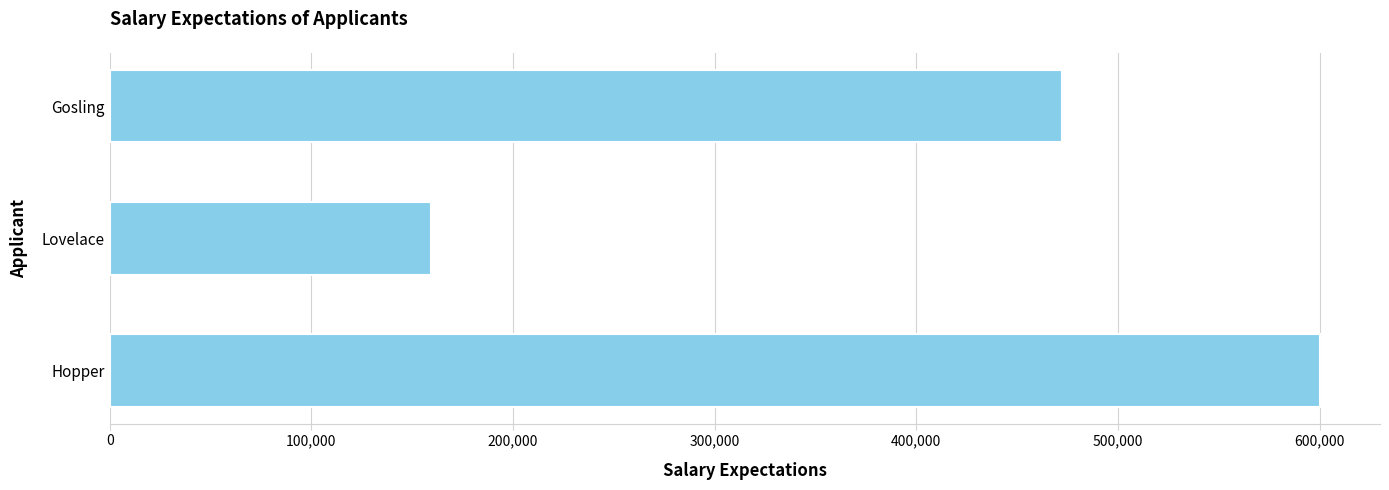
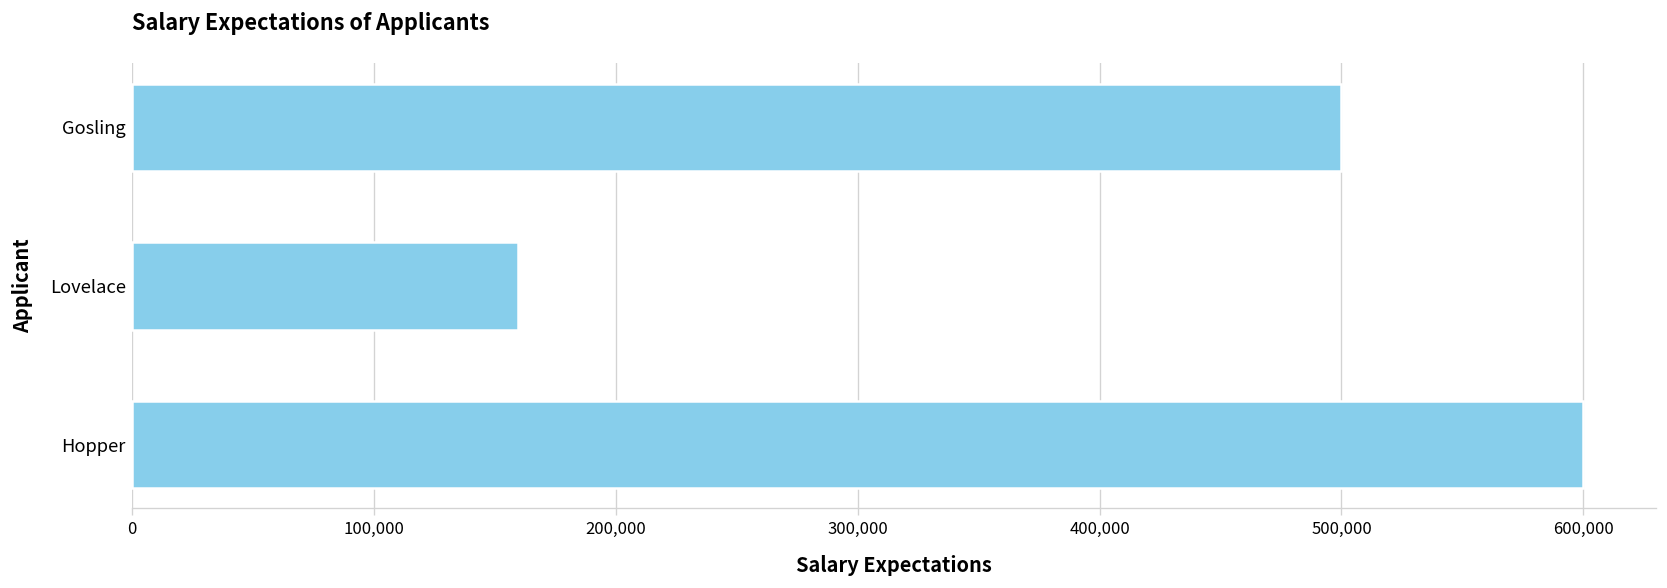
  {
-   "Gosling": "473,000",
+   "Gosling": "500,000",
    "Lovelace": "159,000",
    "Hopper": "600,000"
  }
